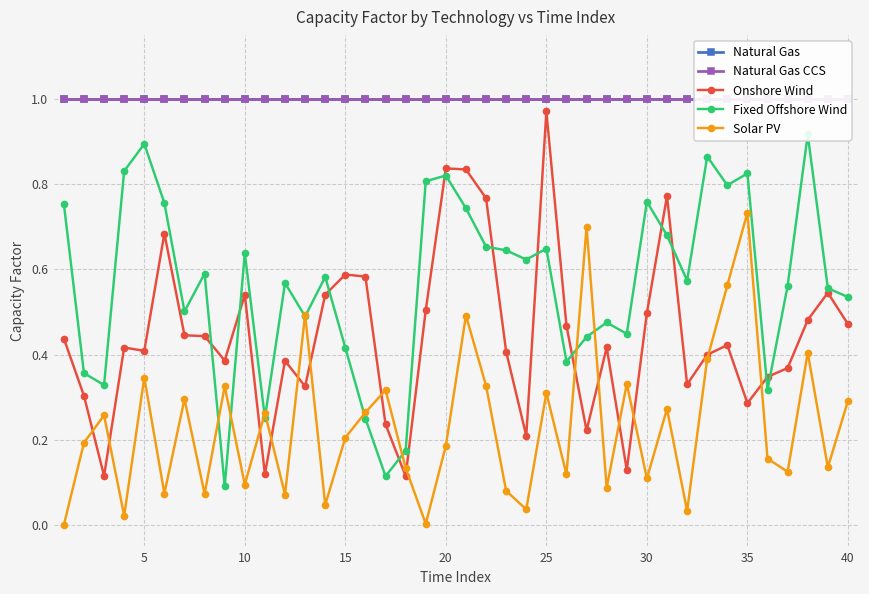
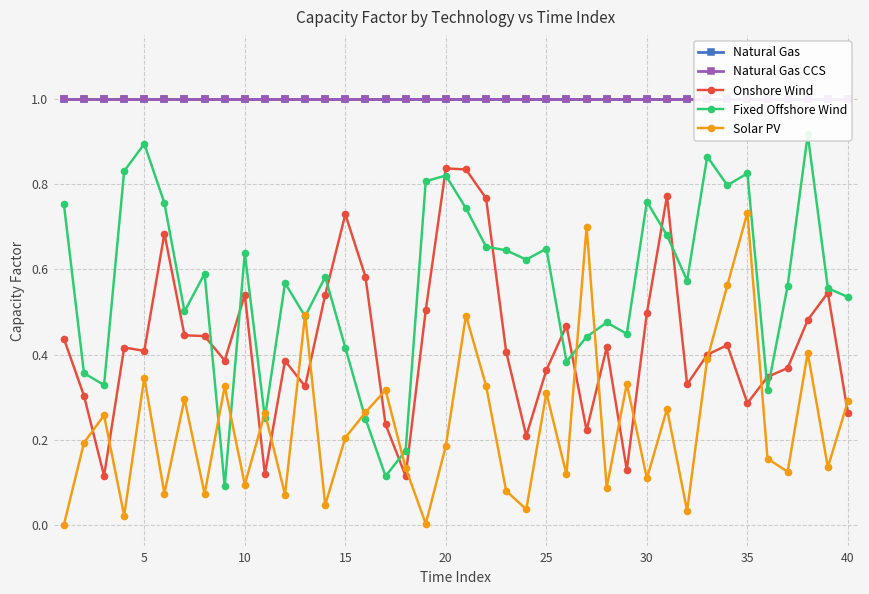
  {
    "Natural Gas CCS": {
      "5": 1.00,
      "10": 1.00,
      "15": 1.00,
      "20": 1.00,
      "25": 1.00,
      "30": 1.00
    },
    "Onshore Wind": {
      "5": 0.41,
      "10": 0.54,
-     "15": 0.59,
+     "15": 0.73,
      "20": 0.84,
-     "25": 0.97,
+     "25": 0.36,
      "30": 0.50,
      "35": 0.29,
-     "40": 0.47
+     "40": 0.26
    },
    "Fixed Offshore Wind": {
      "5": 0.90,
      "10": 0.64,
      "15": 0.42,
      "20": 0.82,
      "25": 0.65,
      "30": 0.76,
      "35": 0.83,
      "40": 0.54
    },
    "Solar PV": {
      "5": 0.35,
      "10": 0.09,
      "15": 0.21,
      "20": 0.19,
      "25": 0.31,
      "30": 0.11,
      "35": 0.73,
      "40": 0.29
    }
  }
